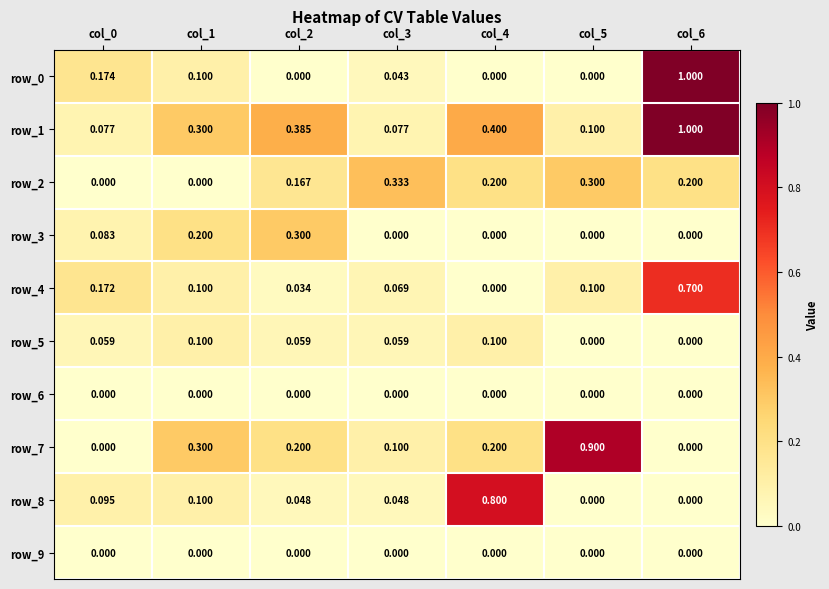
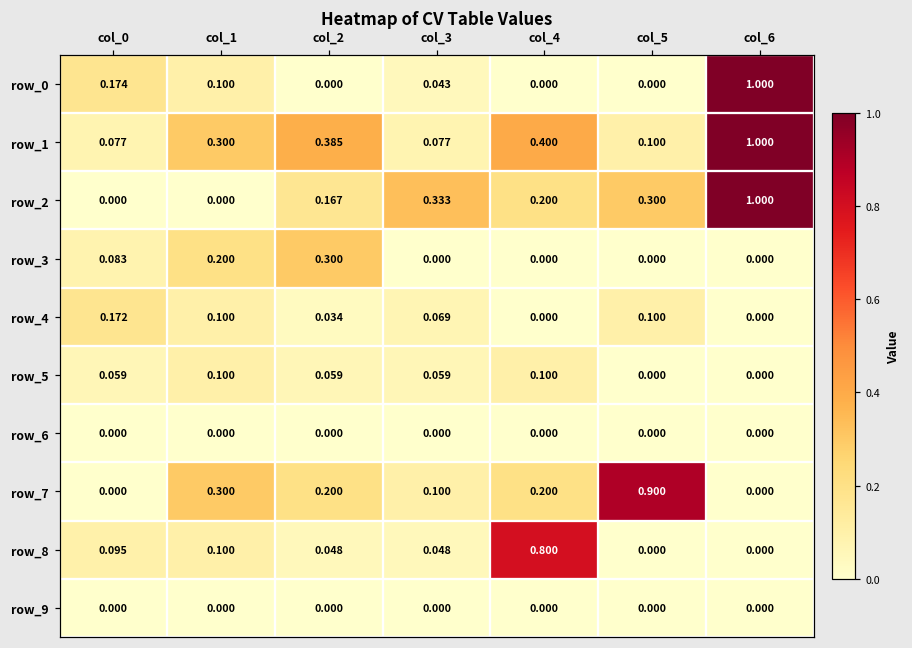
  {
    "row_0": {
      "col_0": 0.174,
      "col_1": 0.100,
      "col_2": 0.000,
      "col_3": 0.043,
      "col_4": 0.000,
      "col_5": 0.000,
      "col_6": 1.000
    },
    "row_1": {
      "col_0": 0.077,
      "col_1": 0.300,
      "col_2": 0.385,
      "col_3": 0.077,
      "col_4": 0.400,
      "col_5": 0.100,
      "col_6": 1.000
    },
    "row_2": {
      "col_0": 0.000,
      "col_1": 0.000,
      "col_2": 0.167,
      "col_3": 0.333,
      "col_4": 0.200,
      "col_5": 0.300,
-     "col_6": 0.200
+     "col_6": 1.000
    },
    "row_3": {
      "col_0": 0.083,
      "col_1": 0.200,
      "col_2": 0.300,
      "col_3": 0.000,
      "col_4": 0.000,
      "col_5": 0.000,
      "col_6": 0.000
    },
    "row_4": {
      "col_0": 0.172,
      "col_1": 0.100,
      "col_2": 0.034,
      "col_3": 0.069,
      "col_4": 0.000,
      "col_5": 0.100,
-     "col_6": 0.700
+     "col_6": 0.000
    },
    "row_5": {
      "col_0": 0.059,
      "col_1": 0.100,
      "col_2": 0.059,
      "col_3": 0.059,
      "col_4": 0.100,
      "col_5": 0.000,
      "col_6": 0.000
    },
    "row_6": {
      "col_0": 0.000,
      "col_1": 0.000,
      "col_2": 0.000,
      "col_3": 0.000,
      "col_4": 0.000,
      "col_5": 0.000,
      "col_6": 0.000
    },
    "row_7": {
      "col_0": 0.000,
      "col_1": 0.300,
      "col_2": 0.200,
      "col_3": 0.100,
      "col_4": 0.200,
      "col_5": 0.900,
      "col_6": 0.000
    },
    "row_8": {
      "col_0": 0.095,
      "col_1": 0.100,
      "col_2": 0.048,
      "col_3": 0.048,
      "col_4": 0.800,
      "col_5": 0.000,
      "col_6": 0.000
    },
    "row_9": {
      "col_0": 0.000,
      "col_1": 0.000,
      "col_2": 0.000,
      "col_3": 0.000,
      "col_4": 0.000,
      "col_5": 0.000,
      "col_6": 0.000
    }
  }
